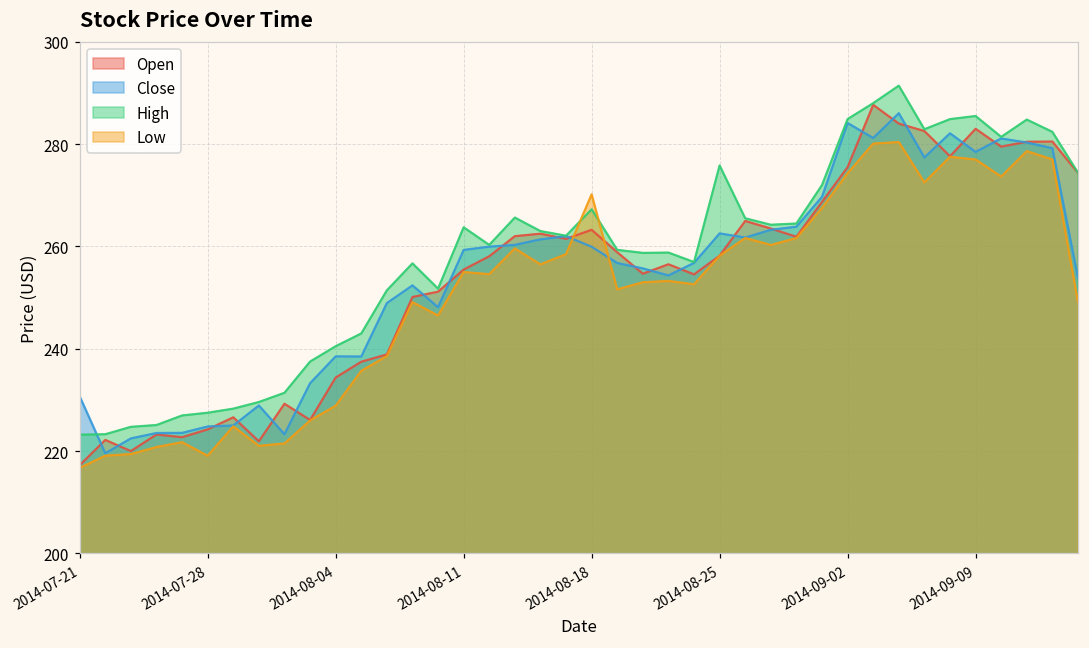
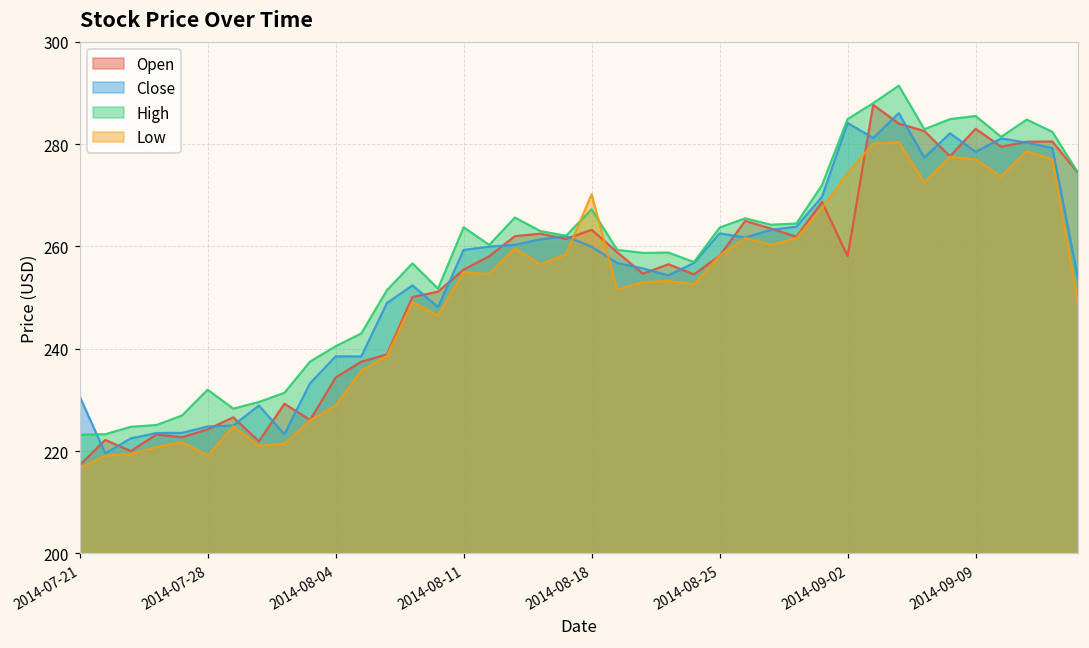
  {
    "Open": {
      "2014-07-28": 224,
      "2014-08-04": 234,
      "2014-08-18": 263,
-     "2014-09-02": 276,
+     "2014-09-02": 258,
      "2014-09-09": 283
    },
    "Close": {
      "2014-07-21": 231,
      "2014-07-28": 225,
      "2014-08-04": 239,
      "2014-08-11": 259,
      "2014-08-18": 260,
      "2014-08-25": 263,
      "2014-09-02": 284,
      "2014-09-09": 278
    },
    "High": {
      "2014-07-21": 223,
-     "2014-07-28": 228,
+     "2014-07-28": 232,
      "2014-08-04": 241,
      "2014-08-11": 264,
      "2014-08-18": 267,
-     "2014-08-25": 276,
+     "2014-08-25": 264,
      "2014-09-02": 285,
      "2014-09-09": 285
    },
    "Low": {
      "2014-07-28": 219,
      "2014-08-04": 229,
      "2014-08-18": 270,
      "2014-09-02": 274,
      "2014-09-09": 277
    }
  }
